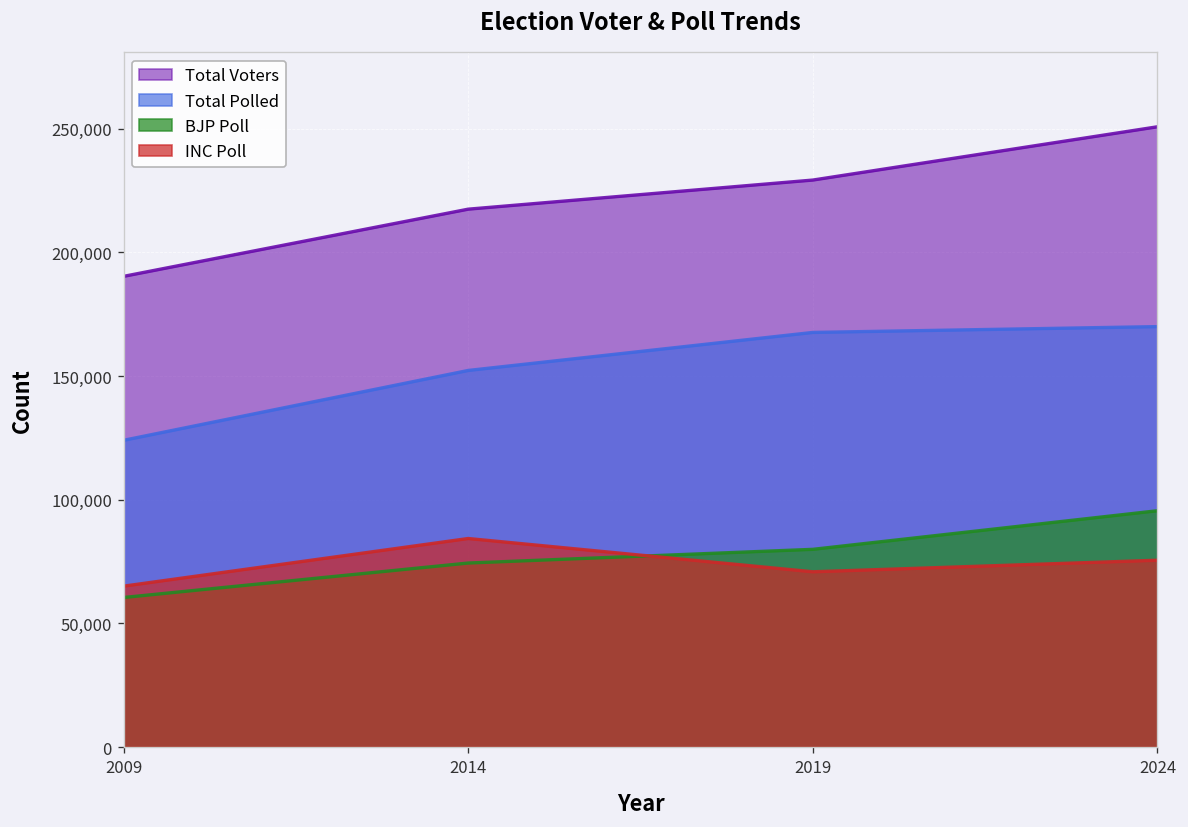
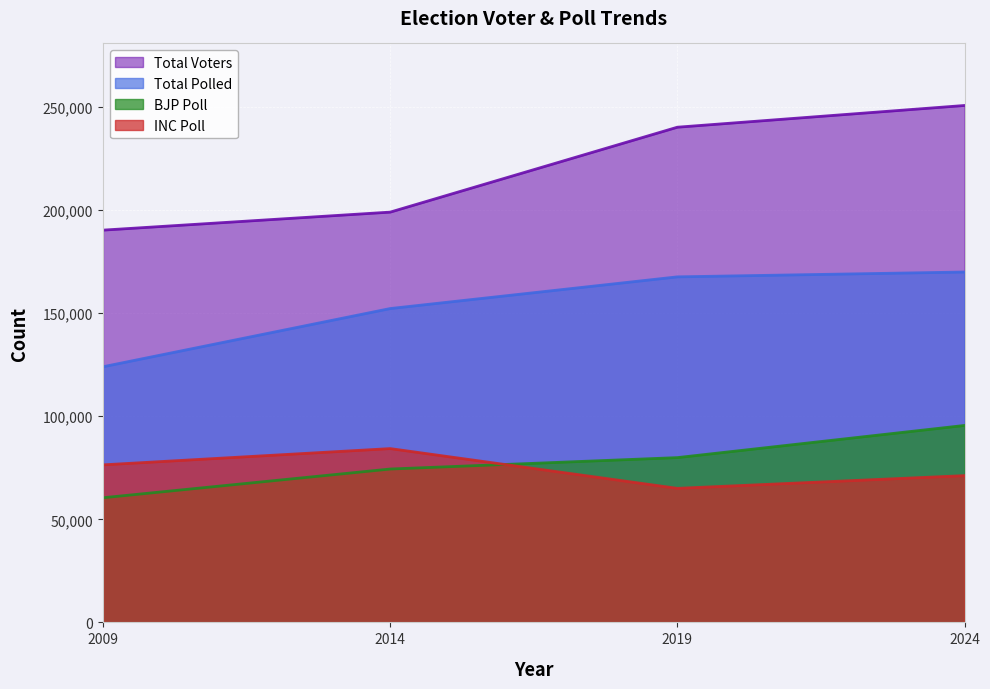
  {
    "Total Voters": {
      "2009": "190,000",
-     "2014": "217,000",
-     "2019": "229,000",
+     "2014": "199,000",
+     "2019": "240,000",
      "2024": "251,000"
    },
    "Total Polled": {
      "2009": "124,000",
      "2014": "152,000",
      "2019": "168,000",
      "2024": "170,000"
    },
    "BJP Poll": {
      "2009": "60,000",
      "2014": "74,000",
      "2019": "80,000",
      "2024": "96,000"
    },
    "INC Poll": {
-     "2009": "65,000",
+     "2009": "76,000",
      "2014": "84,000",
-     "2019": "71,000",
-     "2024": "76,000"
+     "2019": "65,000",
+     "2024": "71,000"
    }
  }
